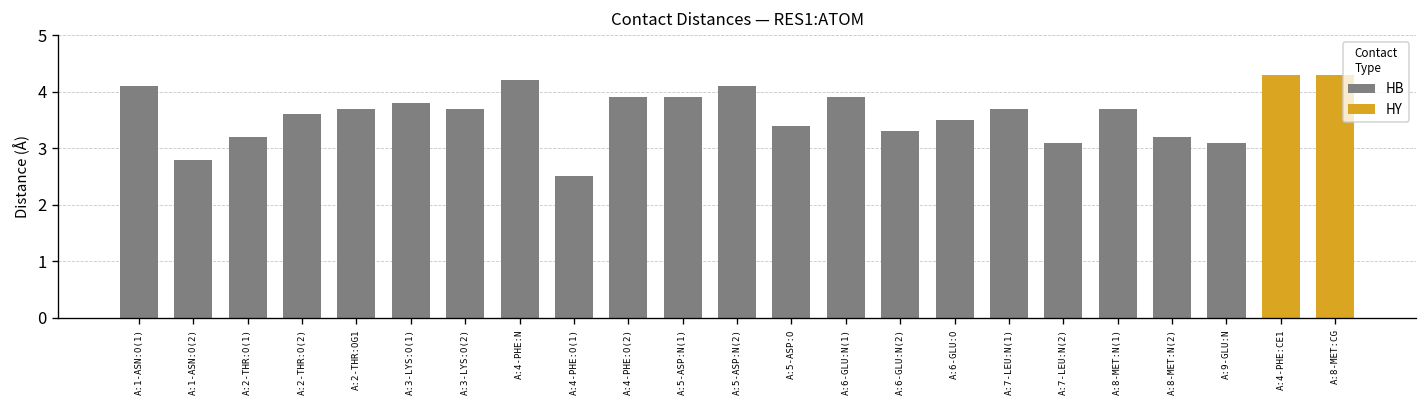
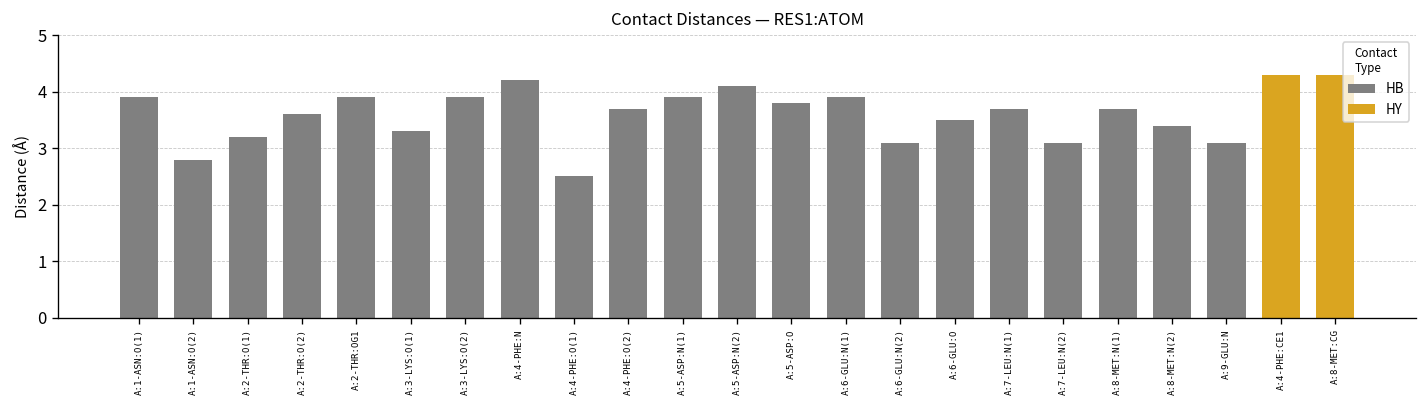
  {
    "HB": {
-     "A:1-ASN:O(1)": 4.1,
+     "A:1-ASN:O(1)": 3.9,
      "A:1-ASN:O(2)": 2.8,
      "A:2-THR:O(1)": 3.2,
      "A:2-THR:O(2)": 3.6,
-     "A:2-THR:OG1": 3.7,
-     "A:3-LYS:O(1)": 3.8,
-     "A:3-LYS:O(2)": 3.7,
+     "A:2-THR:OG1": 3.9,
+     "A:3-LYS:O(1)": 3.3,
+     "A:3-LYS:O(2)": 3.9,
      "A:4-PHE:N": 4.2,
      "A:4-PHE:O(1)": 2.5,
-     "A:4-PHE:O(2)": 3.9,
+     "A:4-PHE:O(2)": 3.7,
      "A:5-ASP:N(1)": 3.9,
      "A:5-ASP:N(2)": 4.1,
-     "A:5-ASP:O": 3.4,
+     "A:5-ASP:O": 3.8,
      "A:6-GLU:N(1)": 3.9,
-     "A:6-GLU:N(2)": 3.3,
+     "A:6-GLU:N(2)": 3.1,
      "A:6-GLU:O": 3.5,
      "A:7-LEU:N(1)": 3.7,
      "A:7-LEU:N(2)": 3.1,
      "A:8-MET:N(1)": 3.7,
-     "A:8-MET:N(2)": 3.2,
+     "A:8-MET:N(2)": 3.4,
      "A:9-GLU:N": 3.1
    },
    "HY": {
      "A:4-PHE:CE1": 4.3,
      "A:8-MET:CG": 4.3
    }
  }
